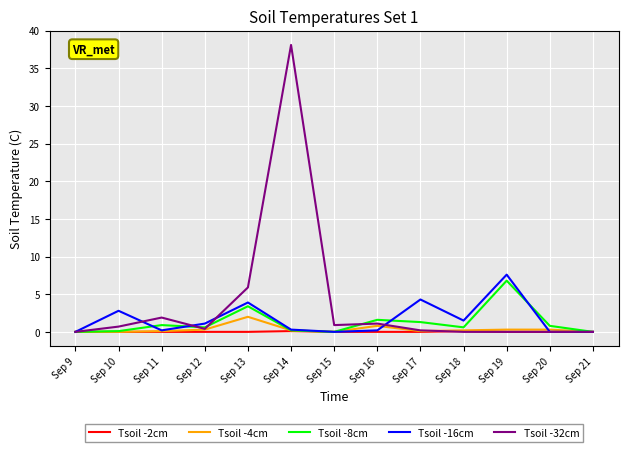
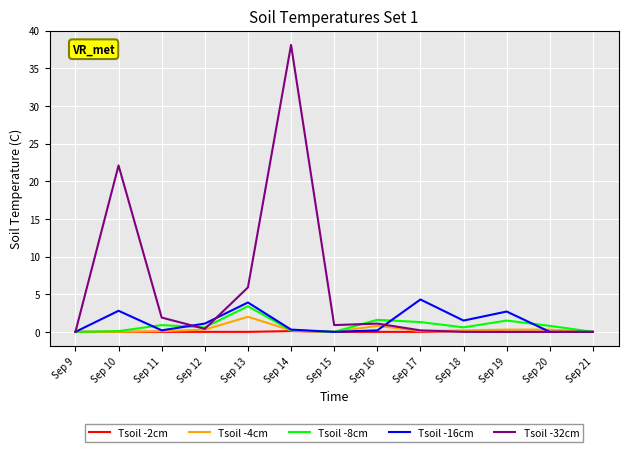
  {
    "Tsoil -2cm": {
      "Sep 13": 0
    },
    "Tsoil -4cm": {
      "Sep 13": 2
    },
    "Tsoil -8cm": {
      "Sep 11": 1,
      "Sep 13": 3,
      "Sep 16": 2,
      "Sep 17": 1,
      "Sep 18": 1,
-     "Sep 19": 7,
+     "Sep 19": 2,
      "Sep 20": 1
    },
    "Tsoil -16cm": {
      "Sep 10": 3,
      "Sep 12": 1,
      "Sep 13": 4,
      "Sep 17": 4,
      "Sep 18": 2,
-     "Sep 19": 8
+     "Sep 19": 3
    },
    "Tsoil -32cm": {
-     "Sep 10": 1,
+     "Sep 10": 22,
      "Sep 11": 2,
      "Sep 13": 6,
      "Sep 14": 38,
      "Sep 15": 1
    }
  }
